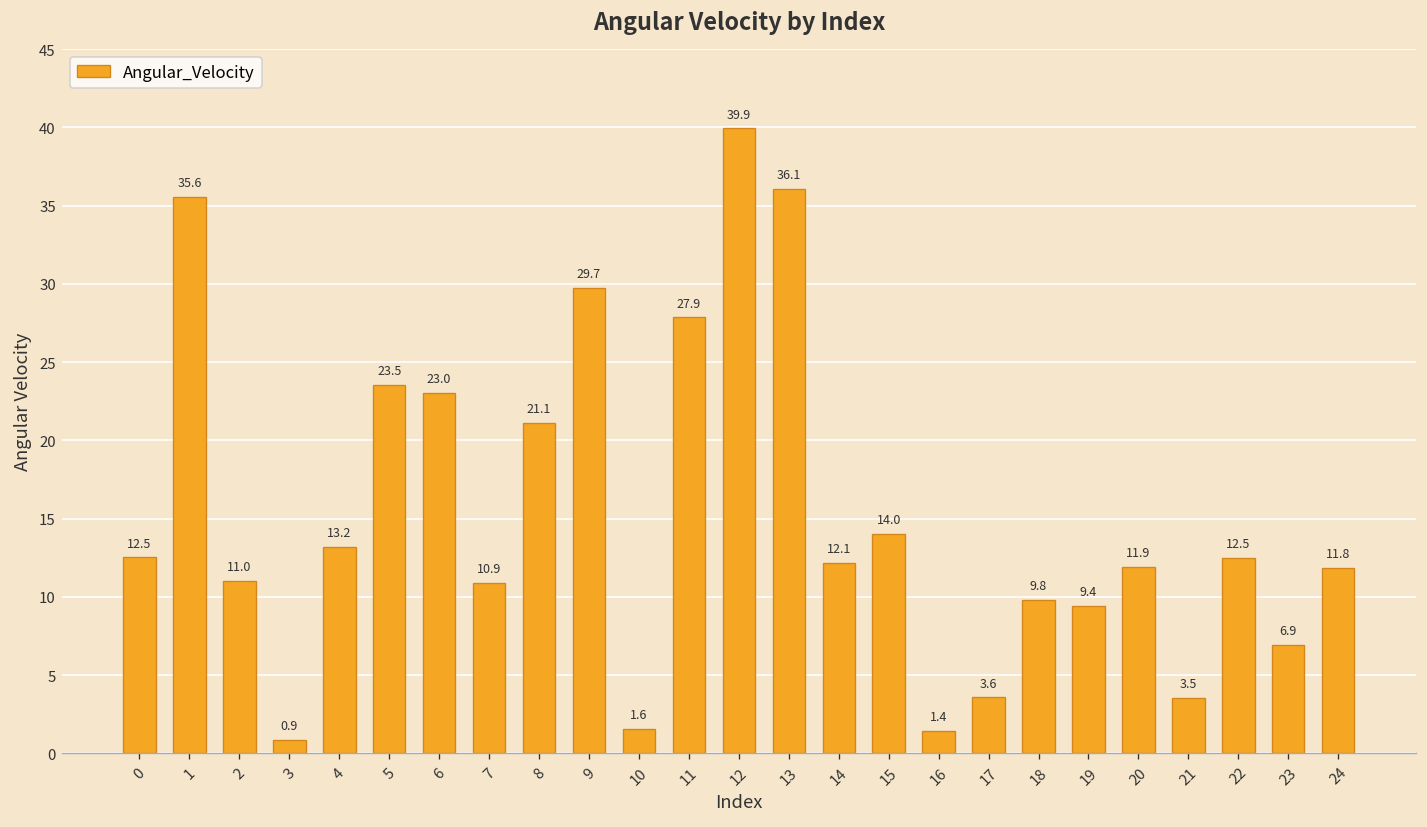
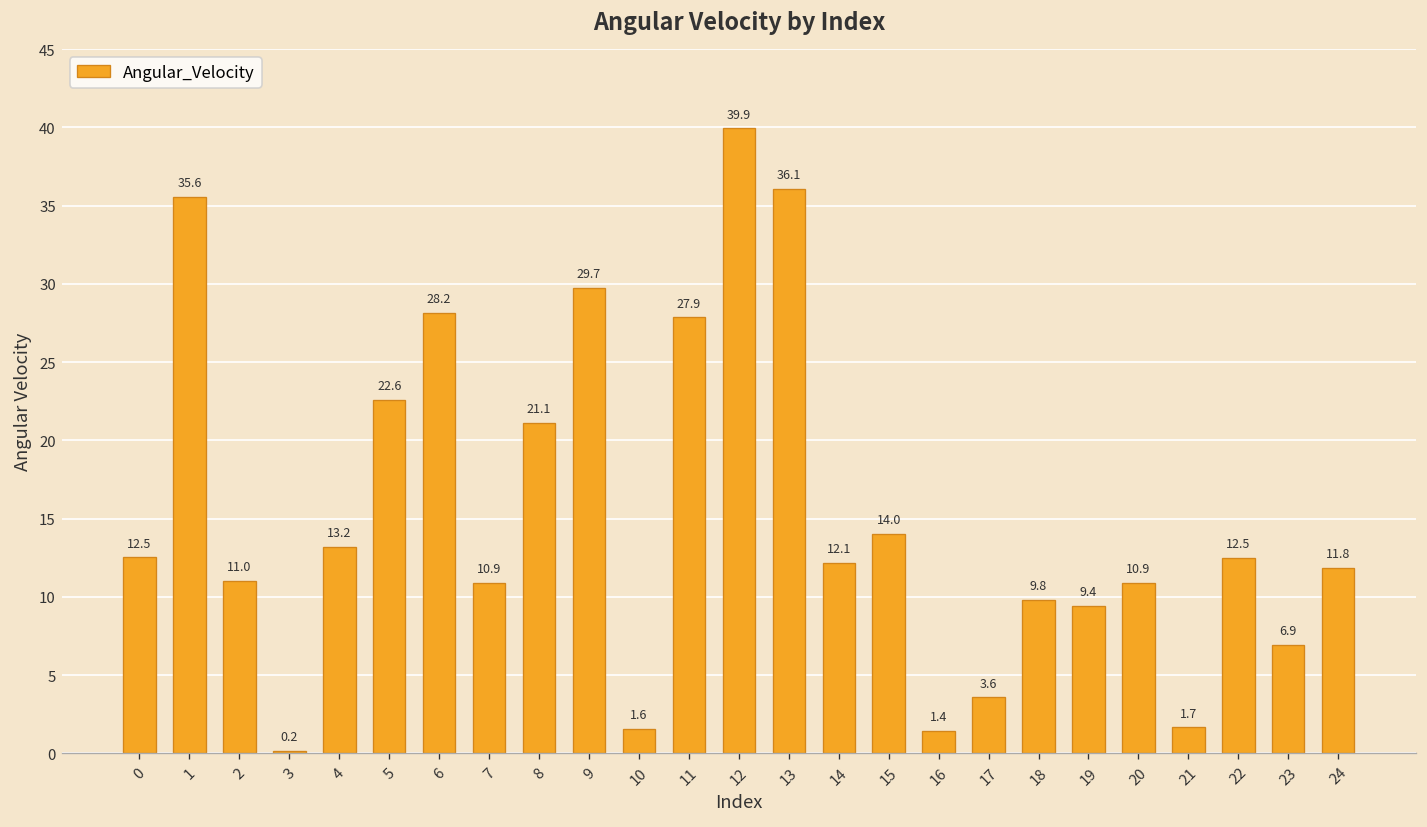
  {
    "0": 12.5,
    "1": 35.6,
    "2": 11.0,
-   "3": 0.9,
+   "3": 0.2,
    "4": 13.2,
-   "5": 23.5,
-   "6": 23.0,
+   "5": 22.6,
+   "6": 28.2,
    "7": 10.9,
    "8": 21.1,
    "9": 29.7,
    "10": 1.6,
    "11": 27.9,
    "12": 39.9,
    "13": 36.1,
    "14": 12.1,
    "15": 14.0,
    "16": 1.4,
    "17": 3.6,
    "18": 9.8,
    "19": 9.4,
-   "20": 11.9,
-   "21": 3.5,
+   "20": 10.9,
+   "21": 1.7,
    "22": 12.5,
    "23": 6.9,
    "24": 11.8
  }
